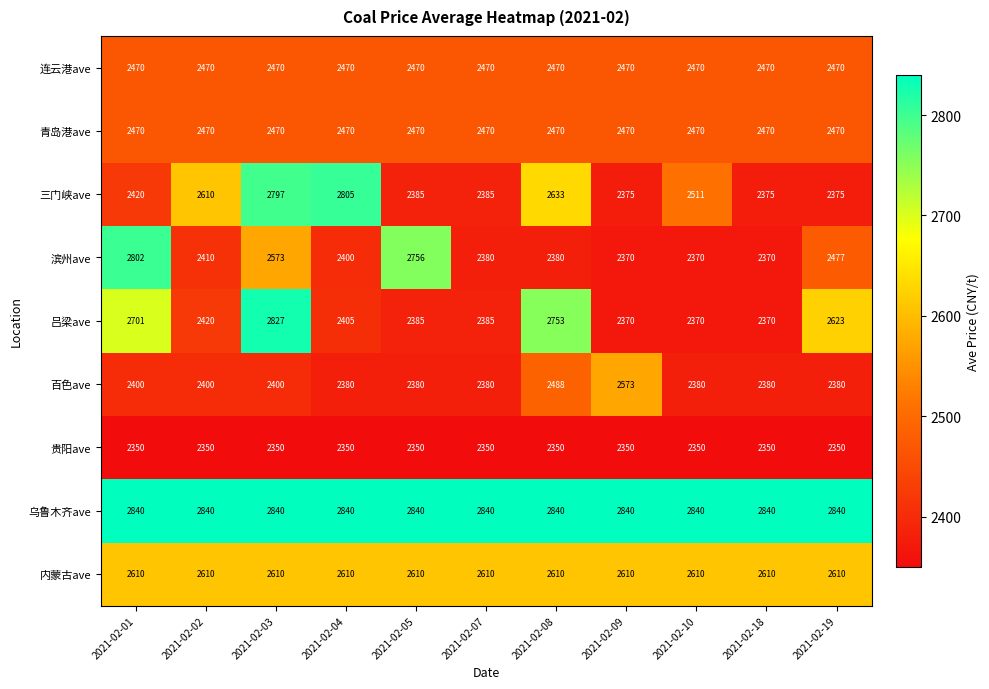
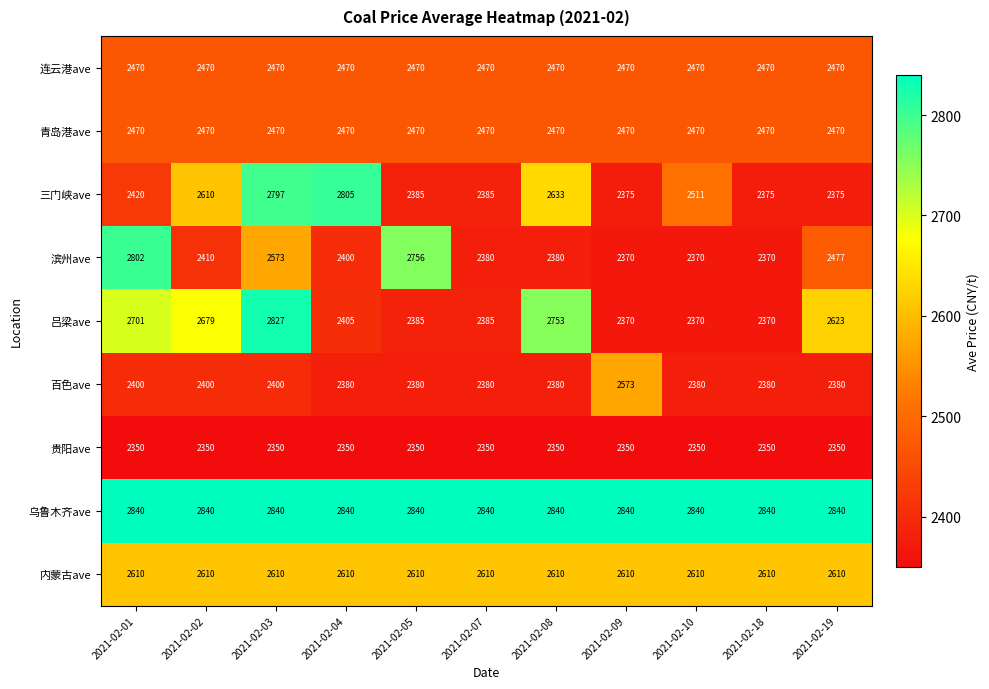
  {
    "连云港ave": {
      "2021-02-01": 2470,
      "2021-02-02": 2470,
      "2021-02-03": 2470,
      "2021-02-04": 2470,
      "2021-02-05": 2470,
      "2021-02-07": 2470,
      "2021-02-08": 2470,
      "2021-02-09": 2470,
      "2021-02-10": 2470,
      "2021-02-18": 2470,
      "2021-02-19": 2470
    },
    "青岛港ave": {
      "2021-02-01": 2470,
      "2021-02-02": 2470,
      "2021-02-03": 2470,
      "2021-02-04": 2470,
      "2021-02-05": 2470,
      "2021-02-07": 2470,
      "2021-02-08": 2470,
      "2021-02-09": 2470,
      "2021-02-10": 2470,
      "2021-02-18": 2470,
      "2021-02-19": 2470
    },
    "三门峡ave": {
      "2021-02-01": 2420,
      "2021-02-02": 2610,
      "2021-02-03": 2797,
      "2021-02-04": 2805,
      "2021-02-05": 2385,
      "2021-02-07": 2385,
      "2021-02-08": 2633,
      "2021-02-09": 2375,
      "2021-02-10": 2511,
      "2021-02-18": 2375,
      "2021-02-19": 2375
    },
    "滨州ave": {
      "2021-02-01": 2802,
      "2021-02-02": 2410,
      "2021-02-03": 2573,
      "2021-02-04": 2400,
      "2021-02-05": 2756,
      "2021-02-07": 2380,
      "2021-02-08": 2380,
      "2021-02-09": 2370,
      "2021-02-10": 2370,
      "2021-02-18": 2370,
      "2021-02-19": 2477
    },
    "吕梁ave": {
      "2021-02-01": 2701,
-     "2021-02-02": 2420,
+     "2021-02-02": 2679,
      "2021-02-03": 2827,
      "2021-02-04": 2405,
      "2021-02-05": 2385,
      "2021-02-07": 2385,
      "2021-02-08": 2753,
      "2021-02-09": 2370,
      "2021-02-10": 2370,
      "2021-02-18": 2370,
      "2021-02-19": 2623
    },
    "百色ave": {
      "2021-02-01": 2400,
      "2021-02-02": 2400,
      "2021-02-03": 2400,
      "2021-02-04": 2380,
      "2021-02-05": 2380,
      "2021-02-07": 2380,
-     "2021-02-08": 2488,
+     "2021-02-08": 2380,
      "2021-02-09": 2573,
      "2021-02-10": 2380,
      "2021-02-18": 2380,
      "2021-02-19": 2380
    },
    "贵阳ave": {
      "2021-02-01": 2350,
      "2021-02-02": 2350,
      "2021-02-03": 2350,
      "2021-02-04": 2350,
      "2021-02-05": 2350,
      "2021-02-07": 2350,
      "2021-02-08": 2350,
      "2021-02-09": 2350,
      "2021-02-10": 2350,
      "2021-02-18": 2350,
      "2021-02-19": 2350
    },
    "乌鲁木齐ave": {
      "2021-02-01": 2840,
      "2021-02-02": 2840,
      "2021-02-03": 2840,
      "2021-02-04": 2840,
      "2021-02-05": 2840,
      "2021-02-07": 2840,
      "2021-02-08": 2840,
      "2021-02-09": 2840,
      "2021-02-10": 2840,
      "2021-02-18": 2840,
      "2021-02-19": 2840
    },
    "内蒙古ave": {
      "2021-02-01": 2610,
      "2021-02-02": 2610,
      "2021-02-03": 2610,
      "2021-02-04": 2610,
      "2021-02-05": 2610,
      "2021-02-07": 2610,
      "2021-02-08": 2610,
      "2021-02-09": 2610,
      "2021-02-10": 2610,
      "2021-02-18": 2610,
      "2021-02-19": 2610
    }
  }
